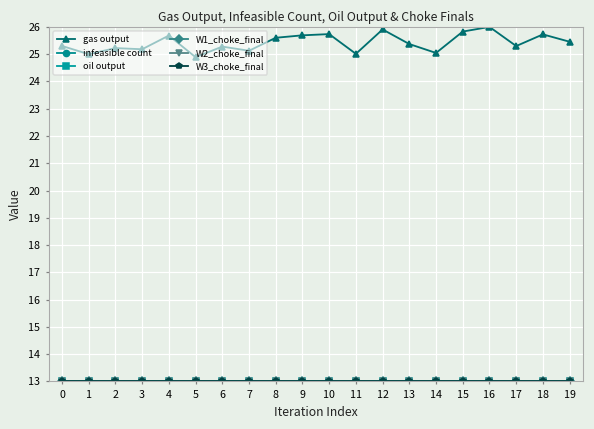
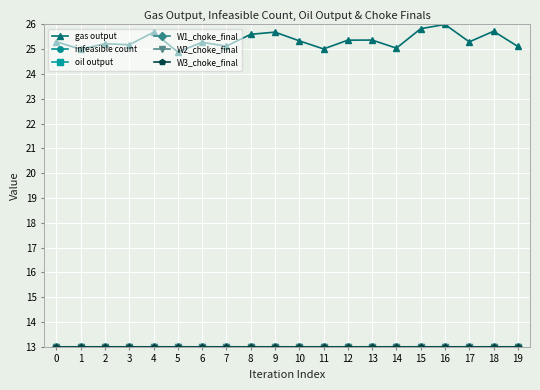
  {
    "gas output": {
      "8": 25.6,
      "9": 25.7,
-     "10": 25.7,
+     "10": 25.3,
      "11": 25.0,
-     "12": 25.9,
+     "12": 25.4,
      "13": 25.4,
      "14": 25.0,
      "15": 25.8,
      "16": 26.0,
      "17": 25.3,
      "18": 25.7,
-     "19": 25.5
+     "19": 25.1
    },
    "W3_choke_final": {
      "0": 13.0,
      "1": 13.0,
      "2": 13.0,
      "3": 13.0,
      "4": 13.0,
      "5": 13.0,
      "6": 13.0,
      "7": 13.0,
      "8": 13.0,
      "9": 13.0,
      "10": 13.0,
      "11": 13.0,
      "12": 13.0,
      "13": 13.0,
      "14": 13.0,
      "15": 13.0,
      "16": 13.0,
      "17": 13.0,
      "18": 13.0,
      "19": 13.0
    }
  }
